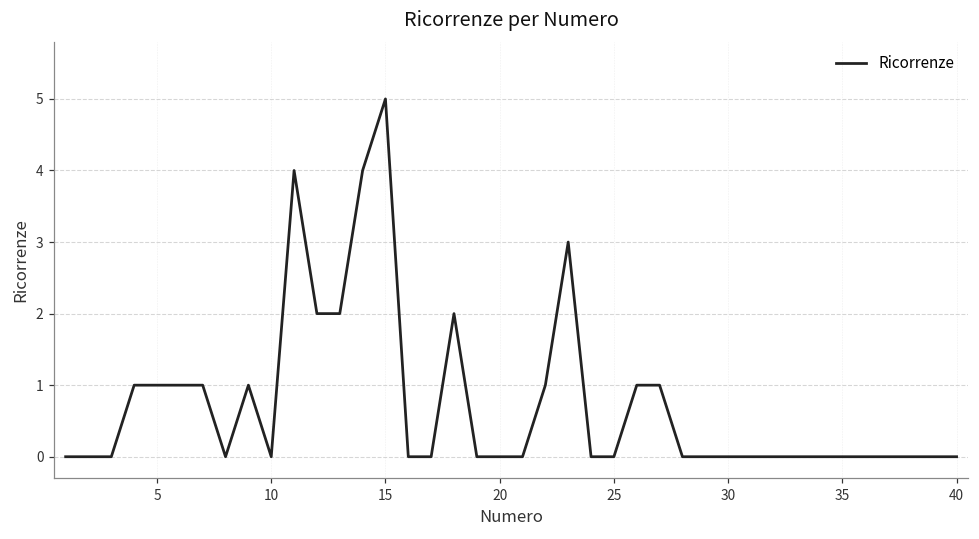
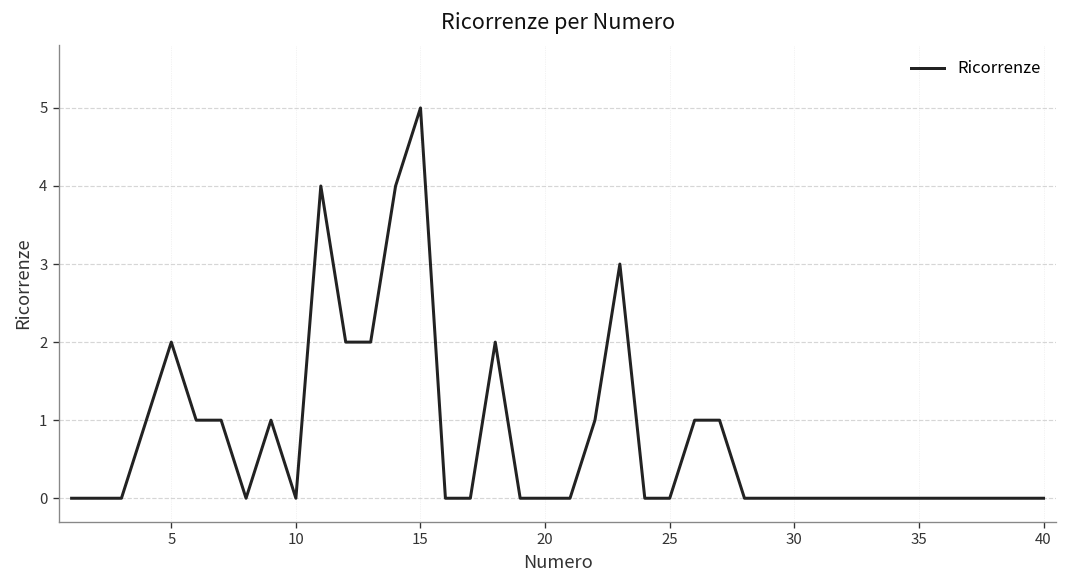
  {
-   "5": 1,
+   "5": 2,
    "10": 0,
    "15": 5,
    "20": 0,
    "25": 0,
    "30": 0,
    "35": 0,
    "40": 0
  }
